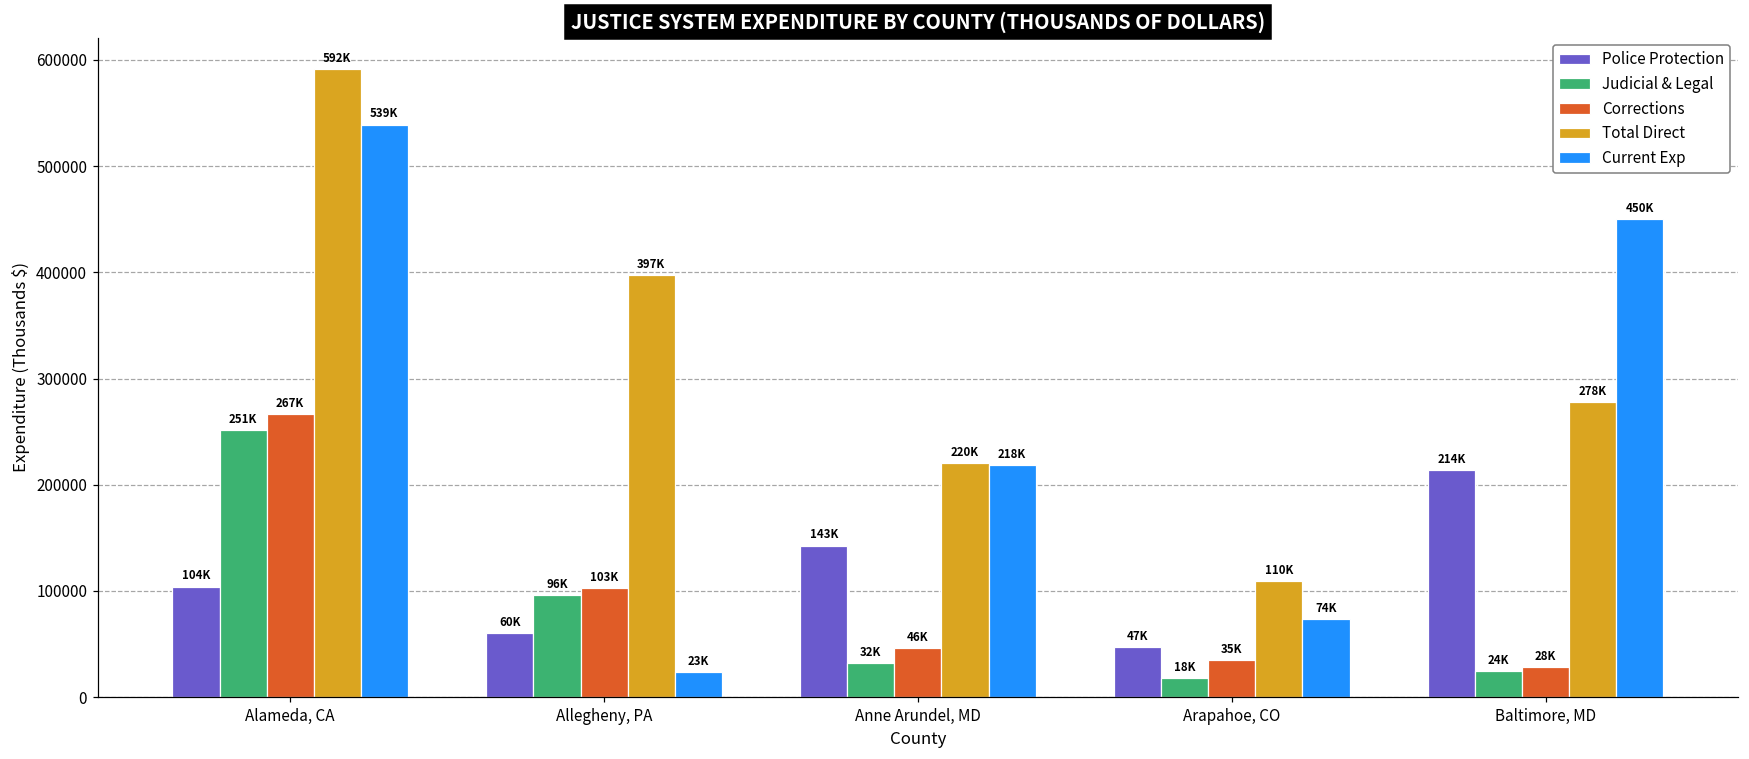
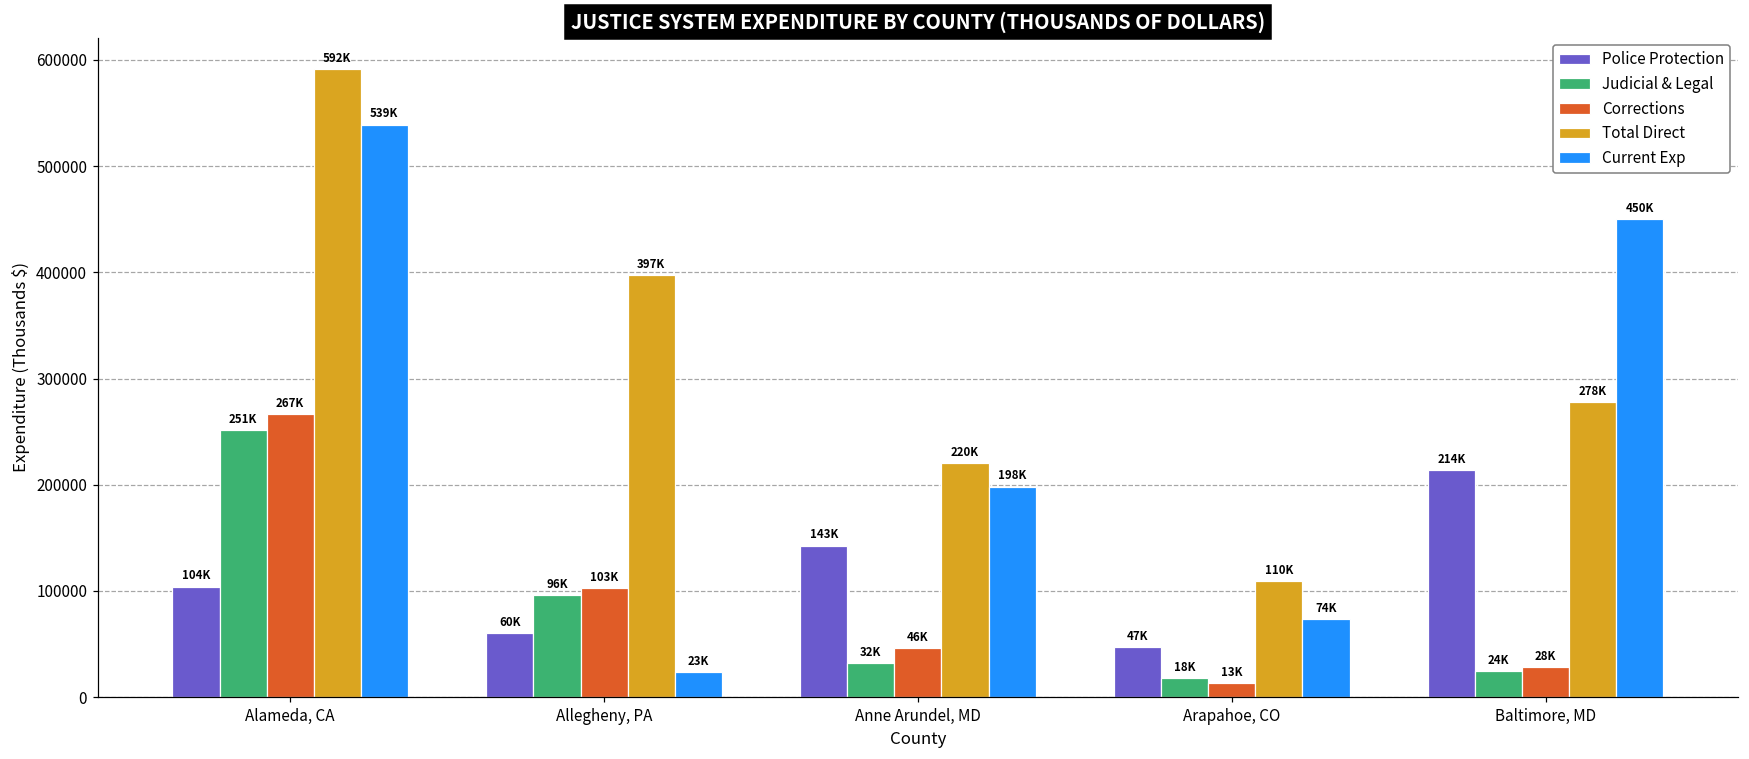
  {
    "Police Protection": {
      "Alameda, CA": "104K",
      "Allegheny, PA": "60K",
      "Anne Arundel, MD": "143K",
      "Arapahoe, CO": "47K",
      "Baltimore, MD": "214K"
    },
    "Judicial & Legal": {
      "Alameda, CA": "251K",
      "Allegheny, PA": "96K",
      "Anne Arundel, MD": "32K",
      "Arapahoe, CO": "18K",
      "Baltimore, MD": "24K"
    },
    "Corrections": {
      "Alameda, CA": "267K",
      "Allegheny, PA": "103K",
      "Anne Arundel, MD": "46K",
-     "Arapahoe, CO": "35K",
+     "Arapahoe, CO": "13K",
      "Baltimore, MD": "28K"
    },
    "Total Direct": {
      "Alameda, CA": "592K",
      "Allegheny, PA": "397K",
      "Anne Arundel, MD": "220K",
      "Arapahoe, CO": "110K",
      "Baltimore, MD": "278K"
    },
    "Current Exp": {
      "Alameda, CA": "539K",
      "Allegheny, PA": "23K",
-     "Anne Arundel, MD": "218K",
+     "Anne Arundel, MD": "198K",
      "Arapahoe, CO": "74K",
      "Baltimore, MD": "450K"
    }
  }
